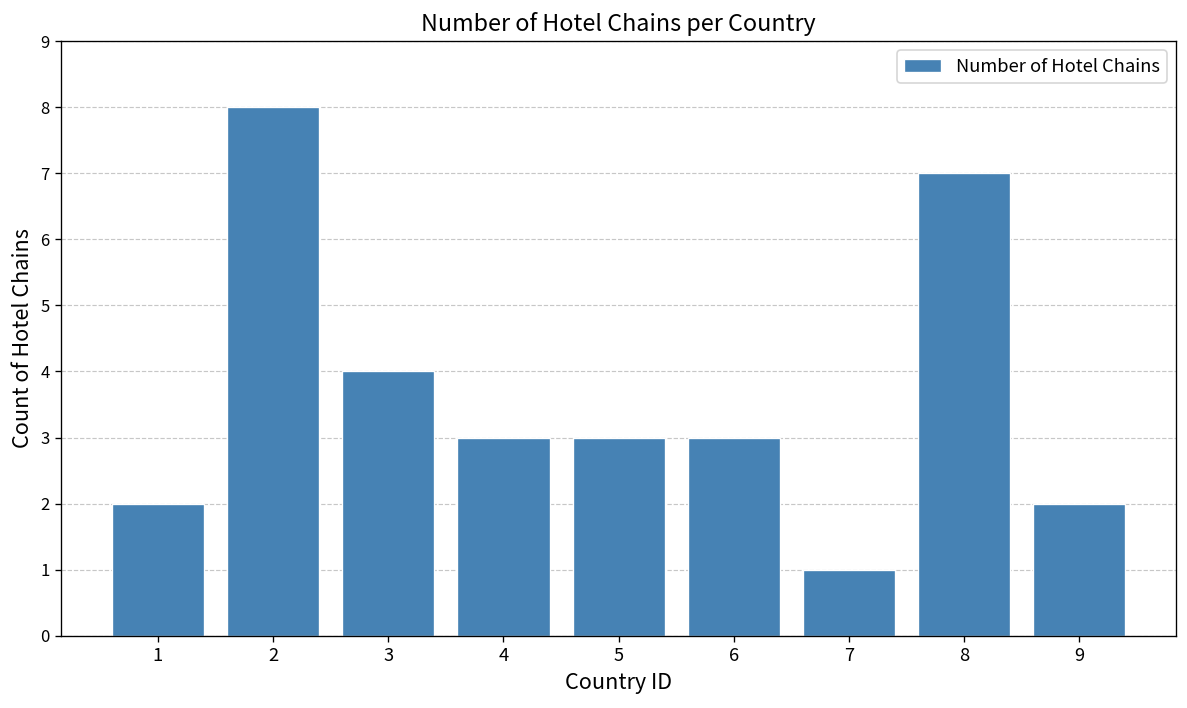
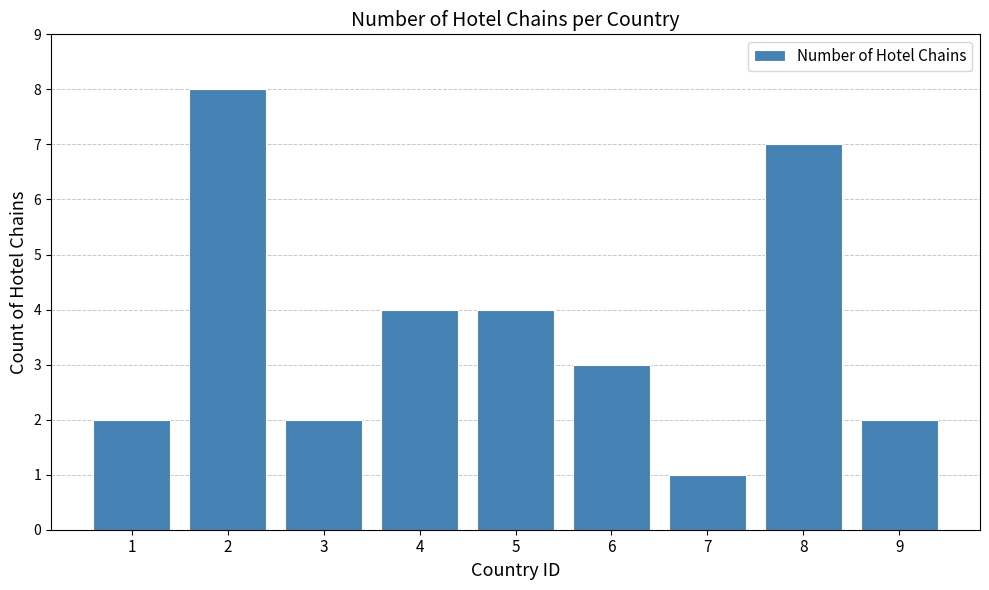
  {
    "1": 2,
    "2": 8,
-   "3": 4,
-   "4": 3,
-   "5": 3,
+   "3": 2,
+   "4": 4,
+   "5": 4,
    "6": 3,
    "7": 1,
    "8": 7,
    "9": 2
  }
